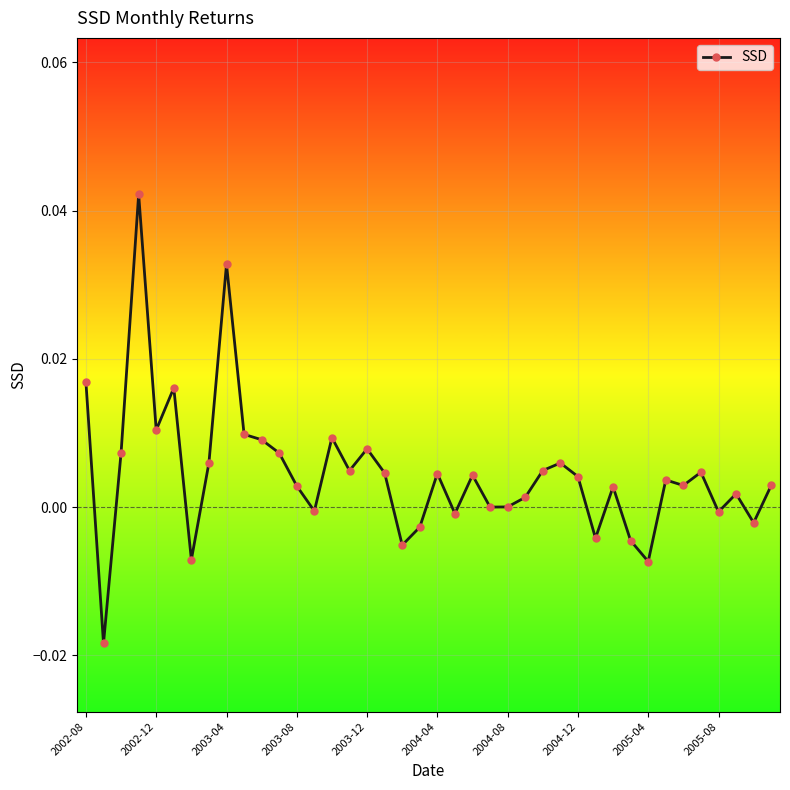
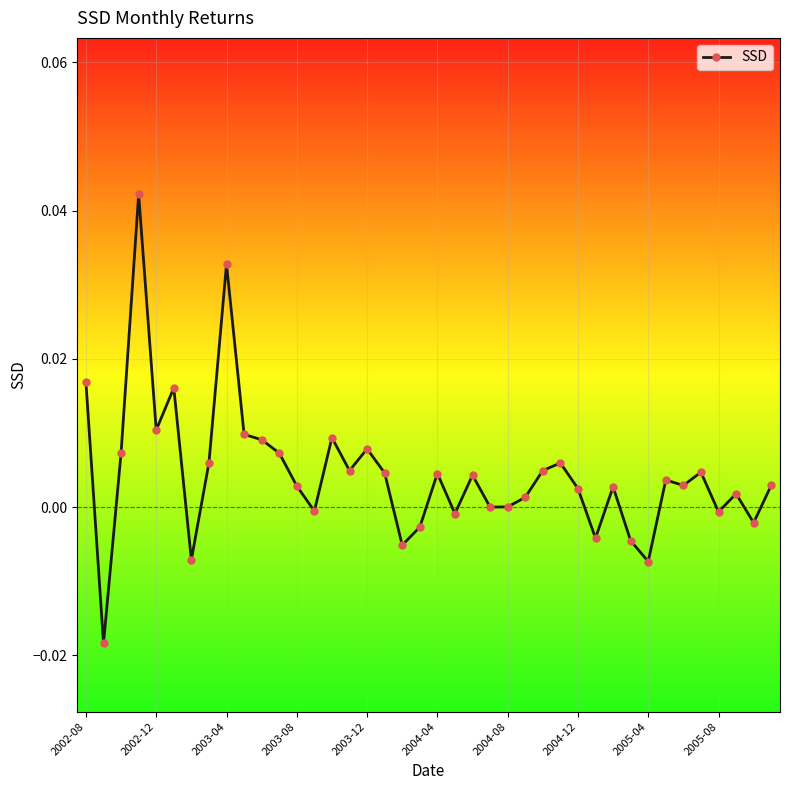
  {
    "2002-08": 0.017,
    "2002-12": 0.010,
    "2003-04": 0.033,
    "2003-08": 0.003,
    "2003-12": 0.008,
    "2004-04": 0.005,
    "2004-08": 0.000,
-   "2004-12": 0.004,
+   "2004-12": 0.002,
    "2005-04": -0.007,
    "2005-08": -0.001
  }
